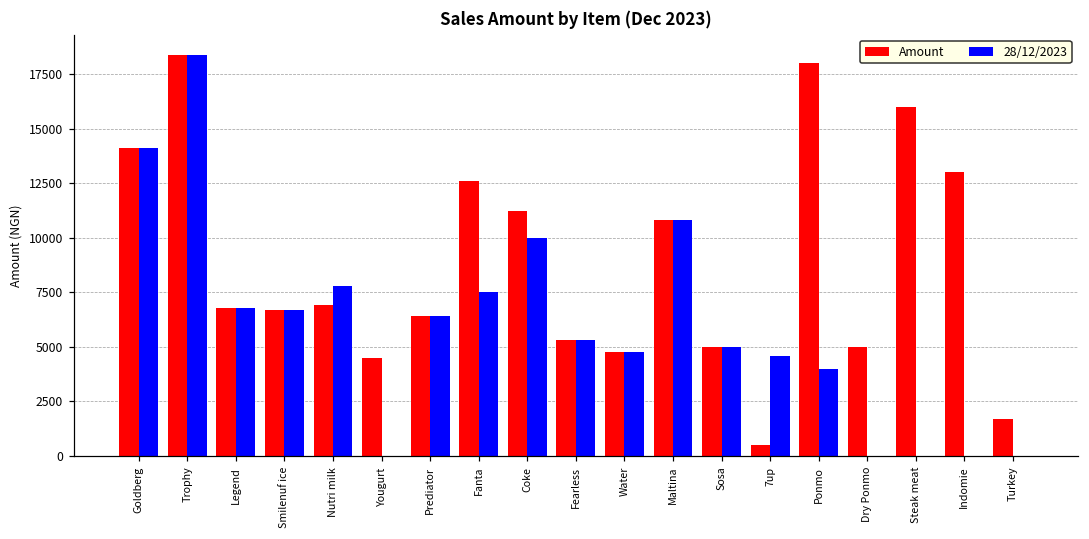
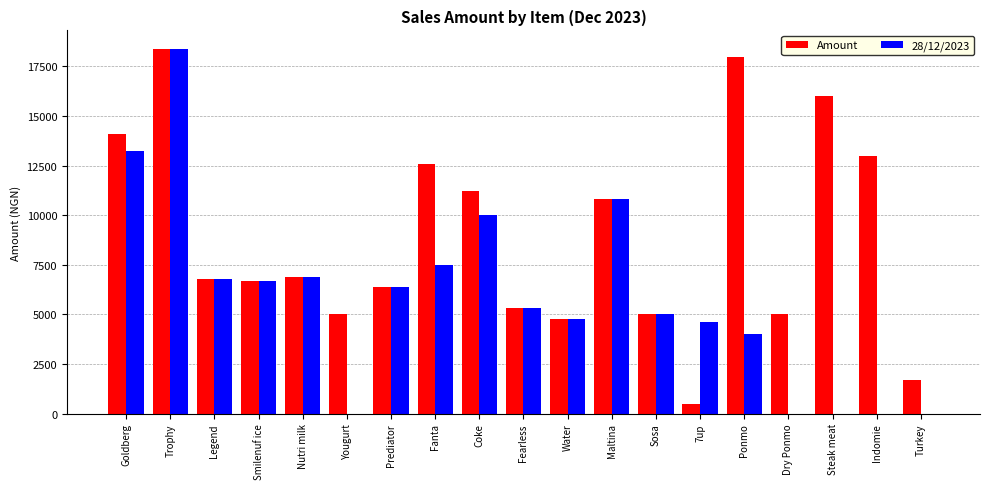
  {
    "Amount": {
      "Goldberg": 14100,
      "Trophy": 18400,
      "Legend": 6800,
      "Smilenuf ice": 6700,
      "Nutri milk": 6900,
-     "Yougurt": 4500,
+     "Yougurt": 5000,
      "Prediator": 6400,
      "Fanta": 12600,
      "Coke": 11200,
      "Fearless": 5300,
      "Water": 4800,
      "Maltina": 10800,
      "Sosa": 5000,
      "7up": 500,
      "Ponmo": 18000,
      "Dry Ponmo": 5000,
      "Steak meat": 16000,
      "Indomie": 13000,
      "Turkey": 1700
    },
    "28/12/2023": {
-     "Goldberg": 14100,
+     "Goldberg": 13300,
      "Trophy": 18400,
      "Legend": 6800,
      "Smilenuf ice": 6700,
-     "Nutri milk": 7800,
+     "Nutri milk": 6900,
      "Yougurt": 0,
      "Prediator": 6400,
      "Fanta": 7500,
      "Coke": 10000,
      "Fearless": 5300,
      "Water": 4800,
      "Maltina": 10800,
      "Sosa": 5000,
      "7up": 4600,
      "Ponmo": 4000,
      "Dry Ponmo": 0,
      "Steak meat": 0,
      "Indomie": 0,
      "Turkey": 0
    }
  }
